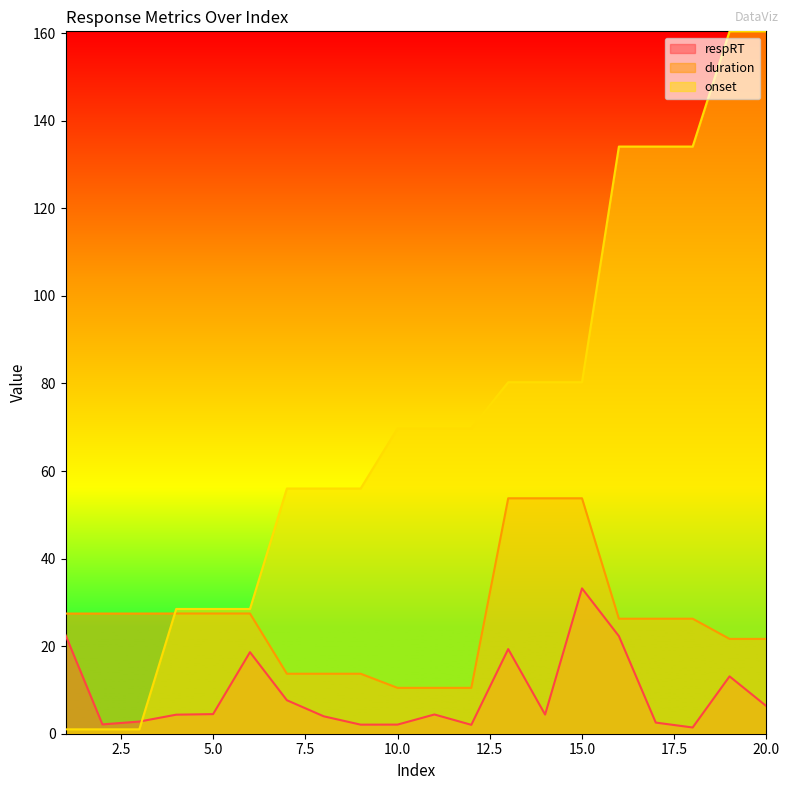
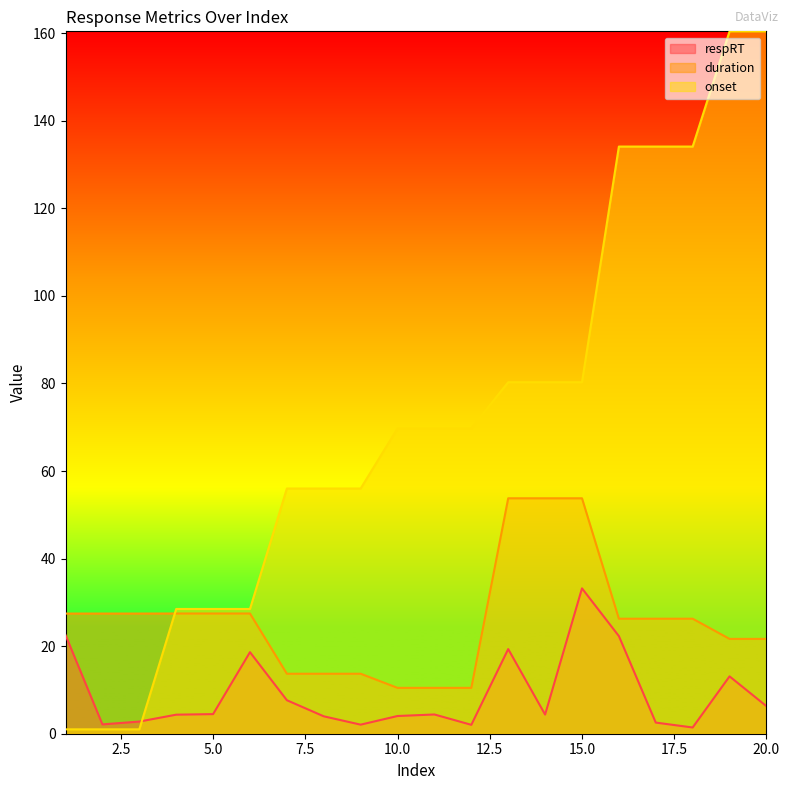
  {
    "respRT": {
      "5.0": 4,
-     "10.0": 2,
+     "10.0": 4,
      "15.0": 33,
      "20.0": 6
    }
  }
